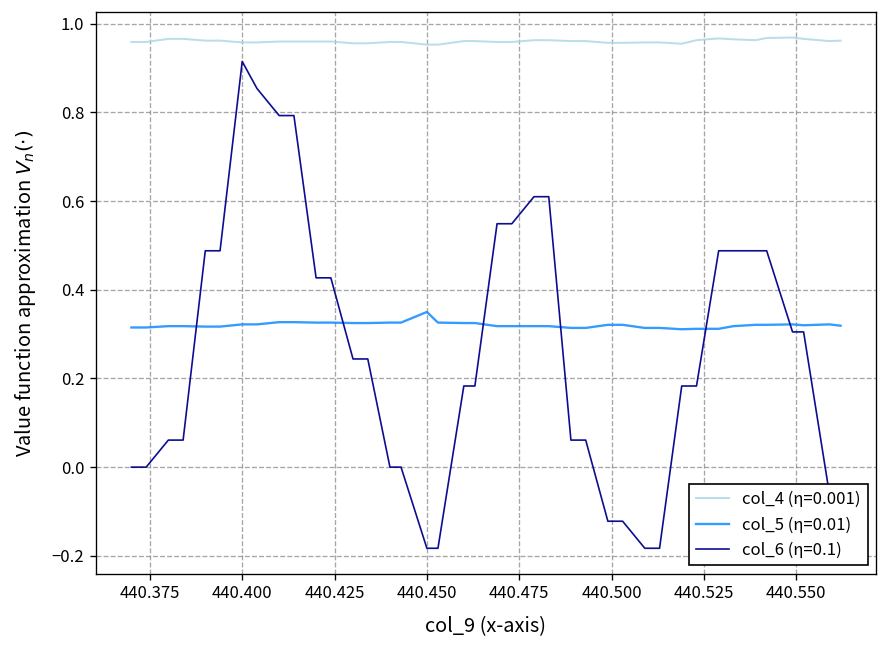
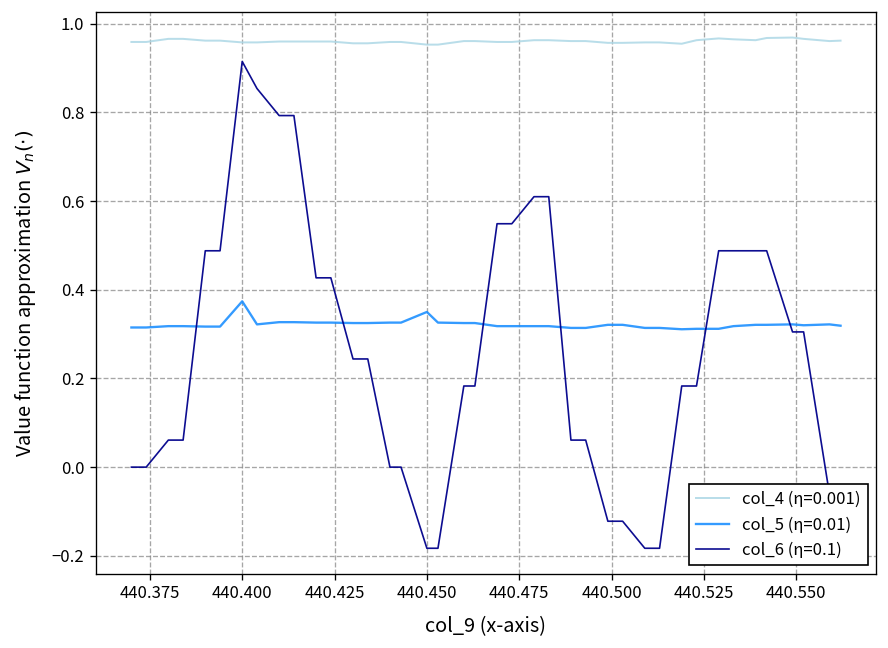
  {
    "col_4 (η=0.001)": {
      "440.400": 0.96,
      "440.450": 0.95
    },
    "col_5 (η=0.01)": {
-     "440.400": 0.32,
+     "440.400": 0.37,
      "440.450": 0.35
    },
    "col_6 (η=0.1)": {
      "440.400": 0.92,
      "440.450": -0.18
    }
  }
